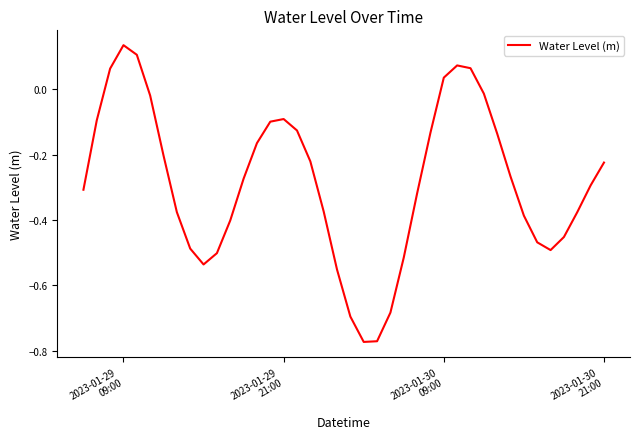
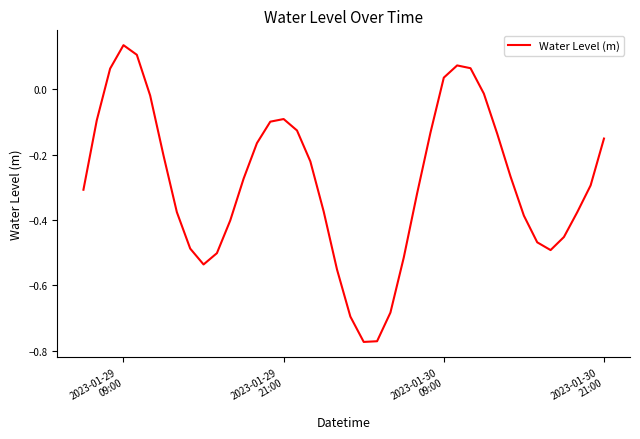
  {
    "2023-01-29 09:00": 0.13,
    "2023-01-29 21:00": -0.09,
    "2023-01-30 09:00": 0.04,
-   "2023-01-30 21:00": -0.22
+   "2023-01-30 21:00": -0.15
  }
